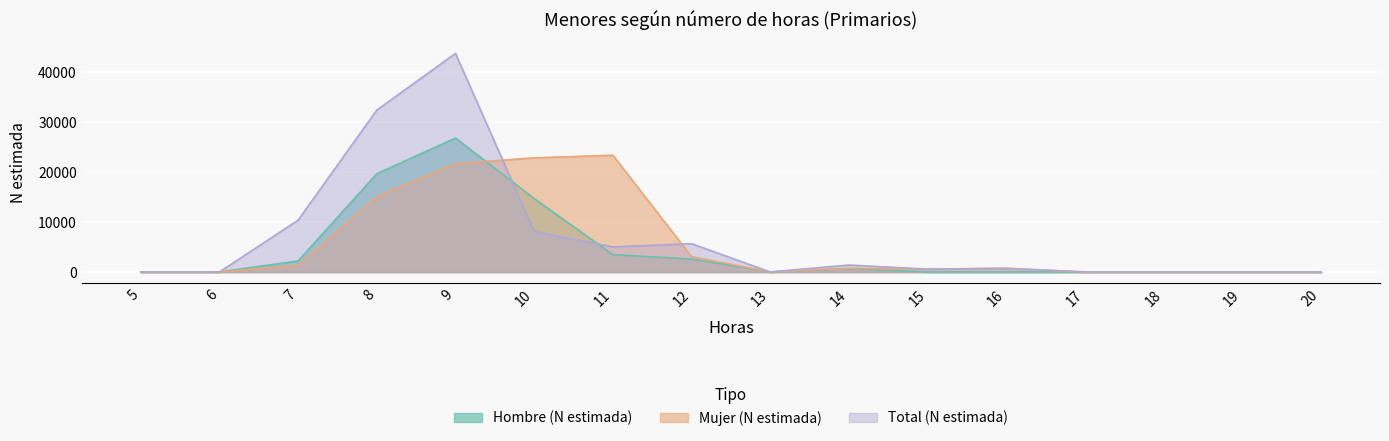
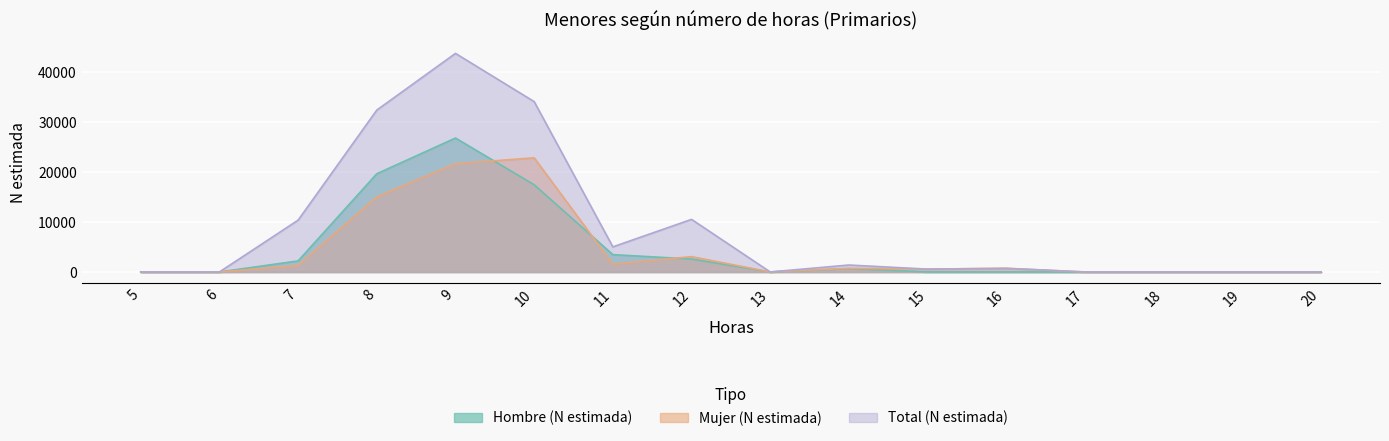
  {
    "Hombre (N estimada)": {
      "7": 2000,
      "8": 20000,
      "9": 27000,
-     "10": 15000,
+     "10": 17000,
      "11": 3000,
      "15": 0,
      "16": 0
    },
    "Mujer (N estimada)": {
      "7": 1000,
      "8": 15000,
      "9": 22000,
      "10": 23000,
-     "11": 23000
+     "11": 2000
    },
    "Total (N estimada)": {
      "7": 10000,
      "8": 32000,
      "9": 44000,
-     "10": 8000,
+     "10": 34000,
      "11": 5000,
-     "12": 6000,
+     "12": 11000,
      "14": 1000
    }
  }
